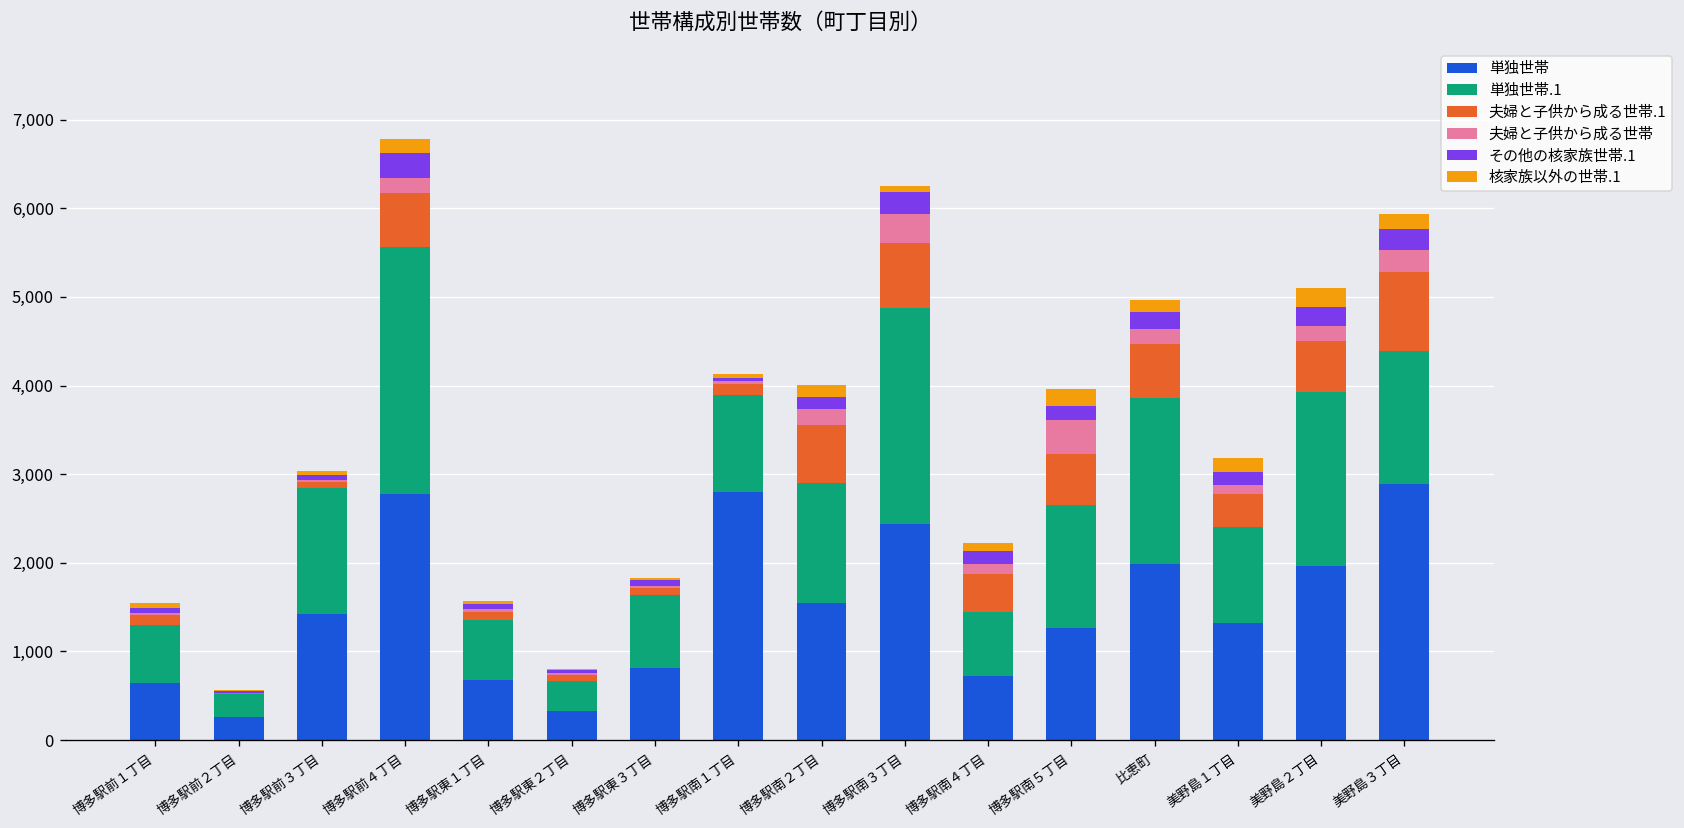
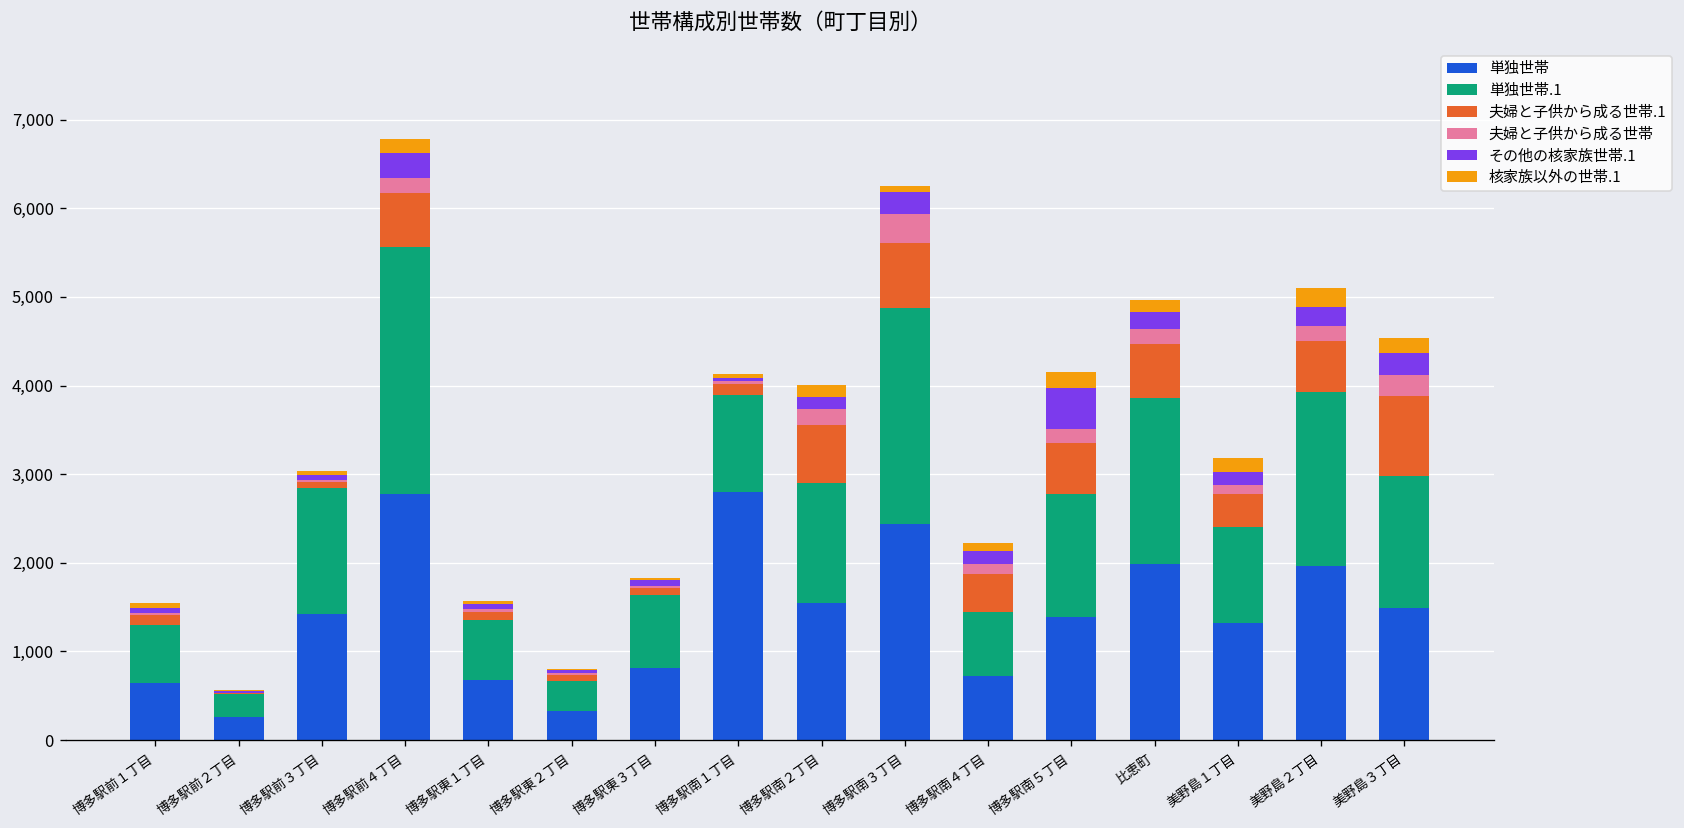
  {
    "単独世帯": {
      "博多駅前１丁目": "600",
      "博多駅前２丁目": "300",
      "博多駅前３丁目": "1,400",
      "博多駅前４丁目": "2,800",
      "博多駅東１丁目": "700",
      "博多駅東２丁目": "300",
      "博多駅東３丁目": "800",
      "博多駅南１丁目": "2,800",
      "博多駅南２丁目": "1,500",
      "博多駅南３丁目": "2,400",
      "博多駅南４丁目": "700",
-     "博多駅南５丁目": "1,300",
+     "博多駅南５丁目": "1,400",
      "比恵町": "2,000",
      "美野島１丁目": "1,300",
      "美野島２丁目": "2,000",
-     "美野島３丁目": "2,900"
+     "美野島３丁目": "1,500"
    },
    "単独世帯.1": {
      "博多駅前１丁目": "600",
      "博多駅前２丁目": "300",
      "博多駅前３丁目": "1,400",
      "博多駅前４丁目": "2,800",
      "博多駅東１丁目": "700",
      "博多駅東２丁目": "300",
      "博多駅東３丁目": "800",
      "博多駅南１丁目": "1,100",
      "博多駅南２丁目": "1,400",
      "博多駅南３丁目": "2,400",
      "博多駅南４丁目": "700",
      "博多駅南５丁目": "1,400",
      "比恵町": "1,900",
      "美野島１丁目": "1,100",
      "美野島２丁目": "2,000",
      "美野島３丁目": "1,500"
    },
    "夫婦と子供から成る世帯.1": {
      "博多駅前１丁目": "100",
      "博多駅前３丁目": "100",
      "博多駅前４丁目": "600",
      "博多駅東１丁目": "100",
      "博多駅東２丁目": "100",
      "博多駅東３丁目": "100",
      "博多駅南１丁目": "100",
      "博多駅南２丁目": "600",
      "博多駅南３丁目": "700",
      "博多駅南４丁目": "400",
      "博多駅南５丁目": "600",
      "比恵町": "600",
      "美野島１丁目": "400",
      "美野島２丁目": "600",
      "美野島３丁目": "900"
    },
    "夫婦と子供から成る世帯": {
      "博多駅前４丁目": "200",
      "博多駅南１丁目": "0",
      "博多駅南２丁目": "200",
      "博多駅南３丁目": "300",
      "博多駅南４丁目": "100",
-     "博多駅南５丁目": "400",
+     "博多駅南５丁目": "200",
      "比恵町": "200",
      "美野島１丁目": "100",
      "美野島２丁目": "200",
      "美野島３丁目": "200"
    },
    "その他の核家族世帯.1": {
      "博多駅前１丁目": "100",
      "博多駅前３丁目": "100",
      "博多駅前４丁目": "300",
      "博多駅東１丁目": "100",
      "博多駅東２丁目": "0",
      "博多駅東３丁目": "100",
      "博多駅南１丁目": "0",
      "博多駅南２丁目": "100",
      "博多駅南３丁目": "200",
      "博多駅南４丁目": "100",
-     "博多駅南５丁目": "200",
+     "博多駅南５丁目": "500",
      "比恵町": "200",
      "美野島１丁目": "100",
      "美野島２丁目": "200",
      "美野島３丁目": "200"
    },
    "核家族以外の世帯.1": {
      "博多駅前１丁目": "100",
      "博多駅前３丁目": "0",
      "博多駅前４丁目": "200",
      "博多駅南１丁目": "0",
      "博多駅南２丁目": "100",
      "博多駅南３丁目": "100",
      "博多駅南４丁目": "100",
      "博多駅南５丁目": "200",
      "比恵町": "100",
      "美野島１丁目": "100",
      "美野島２丁目": "200",
      "美野島３丁目": "200"
    }
  }
